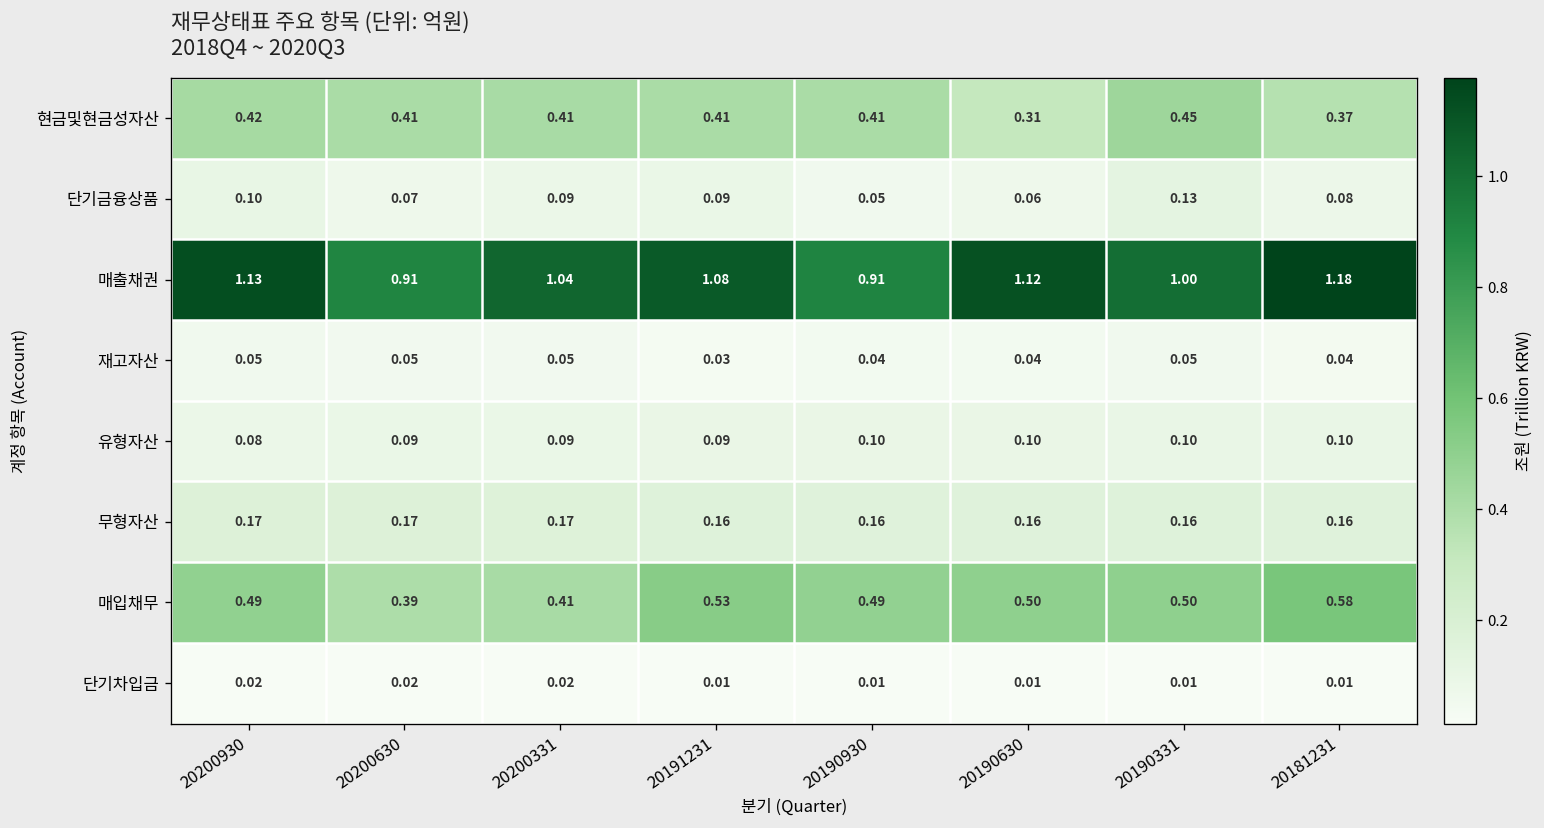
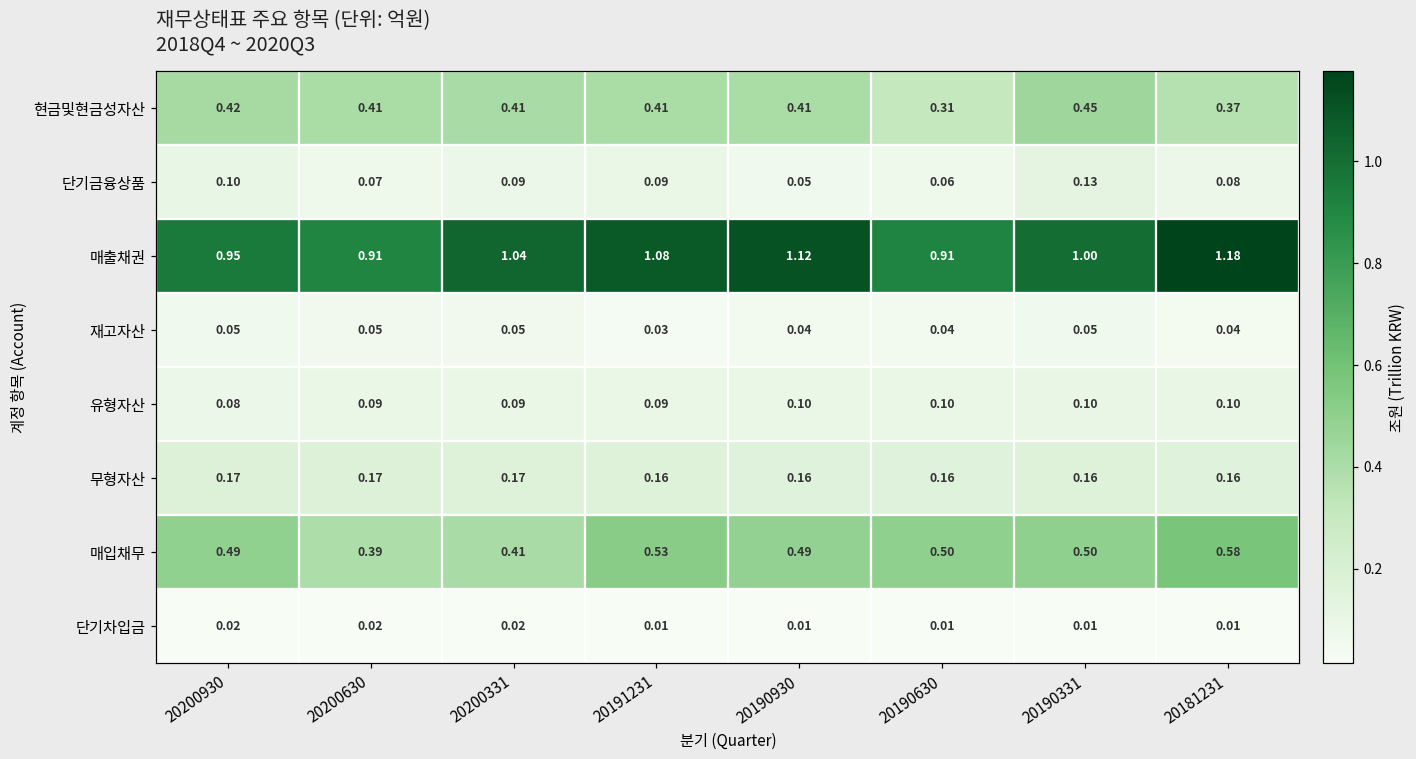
  {
    "현금및현금성자산": {
      "20200930": 0.42,
      "20200630": 0.41,
      "20200331": 0.41,
      "20191231": 0.41,
      "20190930": 0.41,
      "20190630": 0.31,
      "20190331": 0.45,
      "20181231": 0.37
    },
    "단기금융상품": {
      "20200930": 0.10,
      "20200630": 0.07,
      "20200331": 0.09,
      "20191231": 0.09,
      "20190930": 0.05,
      "20190630": 0.06,
      "20190331": 0.13,
      "20181231": 0.08
    },
    "매출채권": {
-     "20200930": 1.13,
+     "20200930": 0.95,
      "20200630": 0.91,
      "20200331": 1.04,
      "20191231": 1.08,
-     "20190930": 0.91,
-     "20190630": 1.12,
+     "20190930": 1.12,
+     "20190630": 0.91,
      "20190331": 1.00,
      "20181231": 1.18
    },
    "재고자산": {
      "20200930": 0.05,
      "20200630": 0.05,
      "20200331": 0.05,
      "20191231": 0.03,
      "20190930": 0.04,
      "20190630": 0.04,
      "20190331": 0.05,
      "20181231": 0.04
    },
    "유형자산": {
      "20200930": 0.08,
      "20200630": 0.09,
      "20200331": 0.09,
      "20191231": 0.09,
      "20190930": 0.10,
      "20190630": 0.10,
      "20190331": 0.10,
      "20181231": 0.10
    },
    "무형자산": {
      "20200930": 0.17,
      "20200630": 0.17,
      "20200331": 0.17,
      "20191231": 0.16,
      "20190930": 0.16,
      "20190630": 0.16,
      "20190331": 0.16,
      "20181231": 0.16
    },
    "매입채무": {
      "20200930": 0.49,
      "20200630": 0.39,
      "20200331": 0.41,
      "20191231": 0.53,
      "20190930": 0.49,
      "20190630": 0.50,
      "20190331": 0.50,
      "20181231": 0.58
    },
    "단기차입금": {
      "20200930": 0.02,
      "20200630": 0.02,
      "20200331": 0.02,
      "20191231": 0.01,
      "20190930": 0.01,
      "20190630": 0.01,
      "20190331": 0.01,
      "20181231": 0.01
    }
  }
